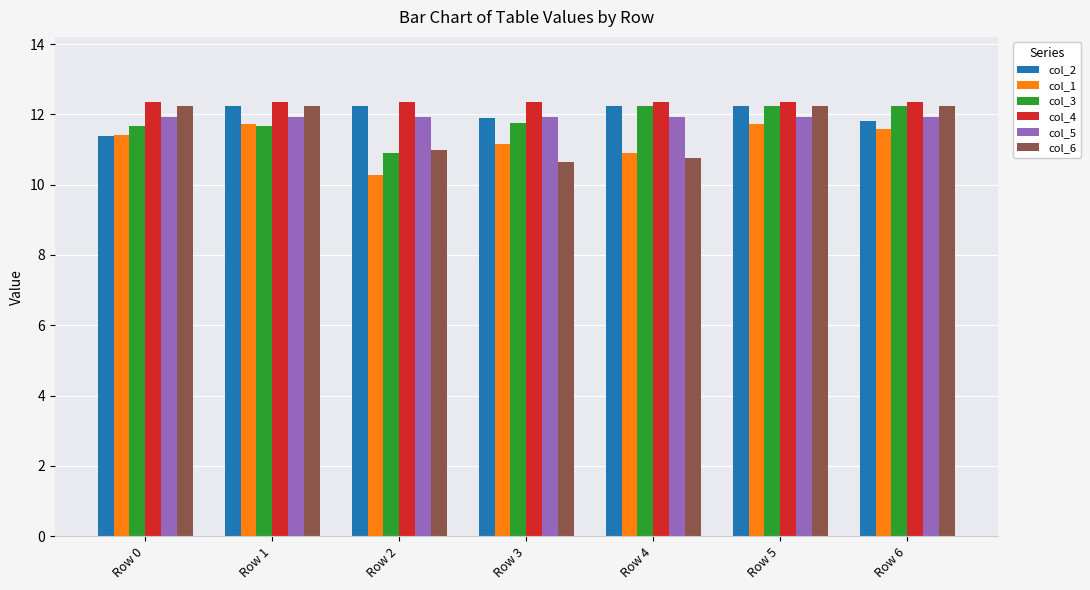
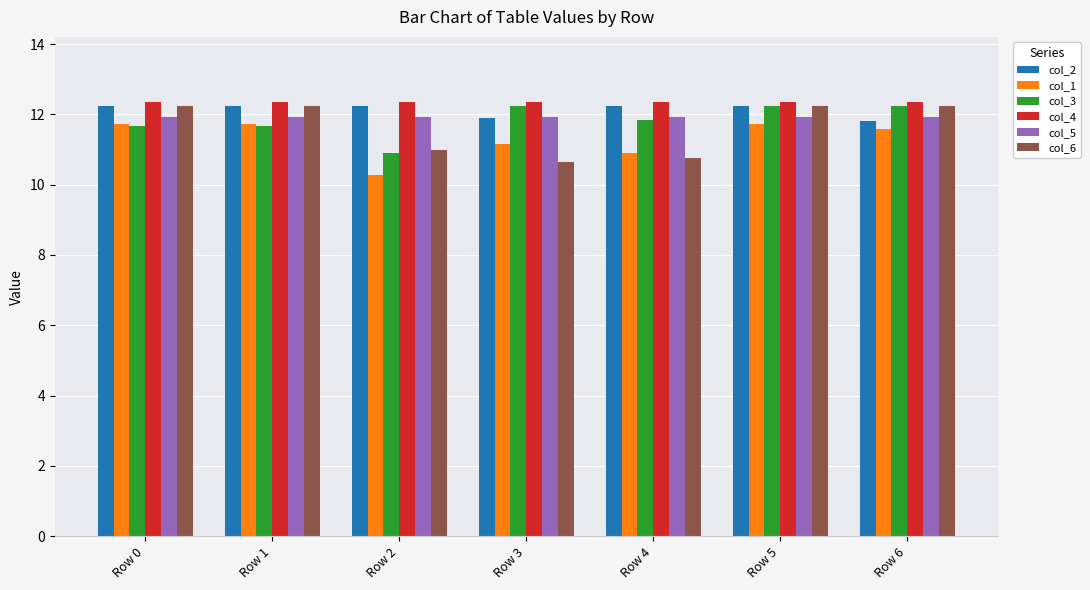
  {
    "col_2": {
-     "Row 0": 11.4,
+     "Row 0": 12.2,
      "Row 1": 12.2,
      "Row 2": 12.2,
      "Row 3": 11.9,
      "Row 4": 12.2,
      "Row 5": 12.2,
      "Row 6": 11.8
    },
    "col_1": {
-     "Row 0": 11.4,
+     "Row 0": 11.7,
      "Row 1": 11.7,
      "Row 2": 10.3,
      "Row 3": 11.2,
      "Row 4": 10.9,
      "Row 5": 11.7,
      "Row 6": 11.6
    },
    "col_3": {
      "Row 0": 11.7,
      "Row 1": 11.7,
      "Row 2": 10.9,
-     "Row 3": 11.8,
-     "Row 4": 12.2,
+     "Row 3": 12.2,
+     "Row 4": 11.8,
      "Row 5": 12.2,
      "Row 6": 12.2
    },
    "col_4": {
      "Row 0": 12.4,
      "Row 1": 12.4,
      "Row 2": 12.4,
      "Row 3": 12.4,
      "Row 4": 12.4,
      "Row 5": 12.4,
      "Row 6": 12.4
    },
    "col_5": {
      "Row 0": 11.9,
      "Row 1": 11.9,
      "Row 2": 11.9,
      "Row 3": 11.9,
      "Row 4": 11.9,
      "Row 5": 11.9,
      "Row 6": 11.9
    },
    "col_6": {
      "Row 0": 12.2,
      "Row 1": 12.2,
      "Row 2": 11.0,
      "Row 3": 10.6,
      "Row 4": 10.7,
      "Row 5": 12.2,
      "Row 6": 12.2
    }
  }
